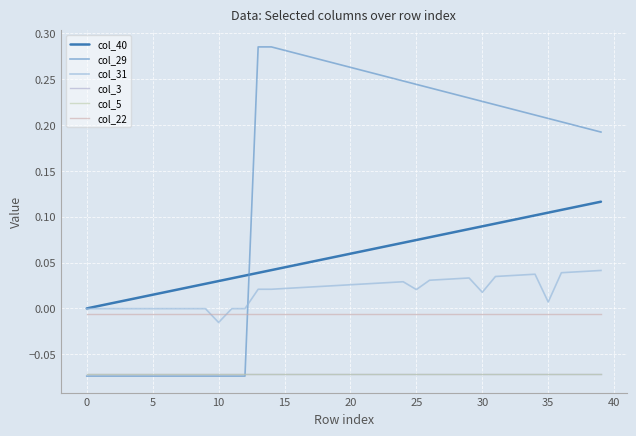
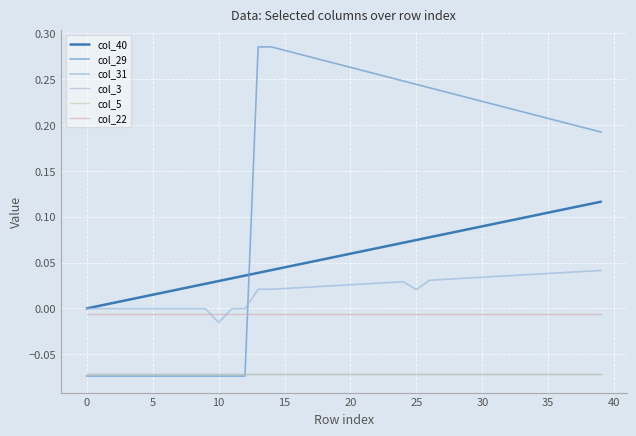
  {
    "col_31": {
      "5": 0.00,
      "10": -0.02,
      "15": 0.02,
      "20": 0.03,
      "25": 0.02,
-     "30": 0.02,
-     "35": 0.01
+     "30": 0.03,
+     "35": 0.04
    }
  }
